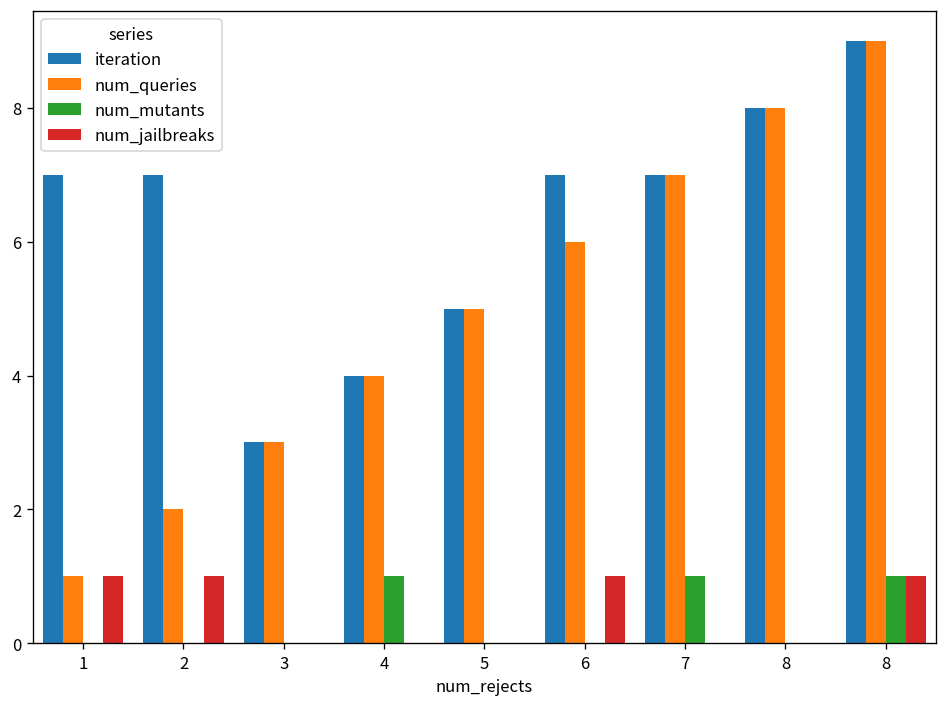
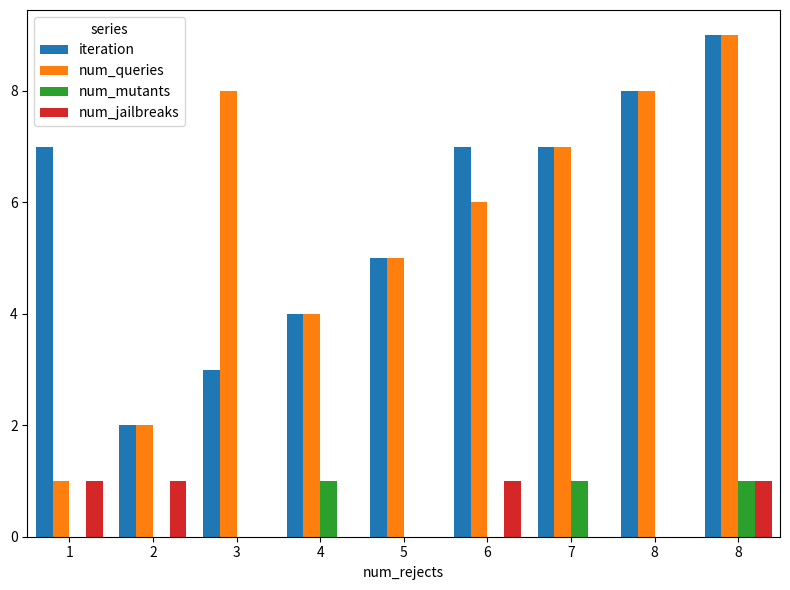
  {
    "iteration": {
      "1": 7,
-     "2": 7,
+     "2": 2,
      "3": 3,
      "4": 4,
      "5": 5,
      "6": 7,
      "7": 7
    },
    "num_queries": {
      "1": 1,
      "2": 2,
-     "3": 3,
+     "3": 8,
      "4": 4,
      "5": 5,
      "6": 6,
      "7": 7
    },
    "num_mutants": {
      "1": 0,
      "2": 0,
      "3": 0,
      "4": 1,
      "5": 0,
      "6": 0,
      "7": 1
    },
    "num_jailbreaks": {
      "1": 1,
      "2": 1,
      "3": 0,
      "4": 0,
      "5": 0,
      "6": 1,
      "7": 0
    }
  }
